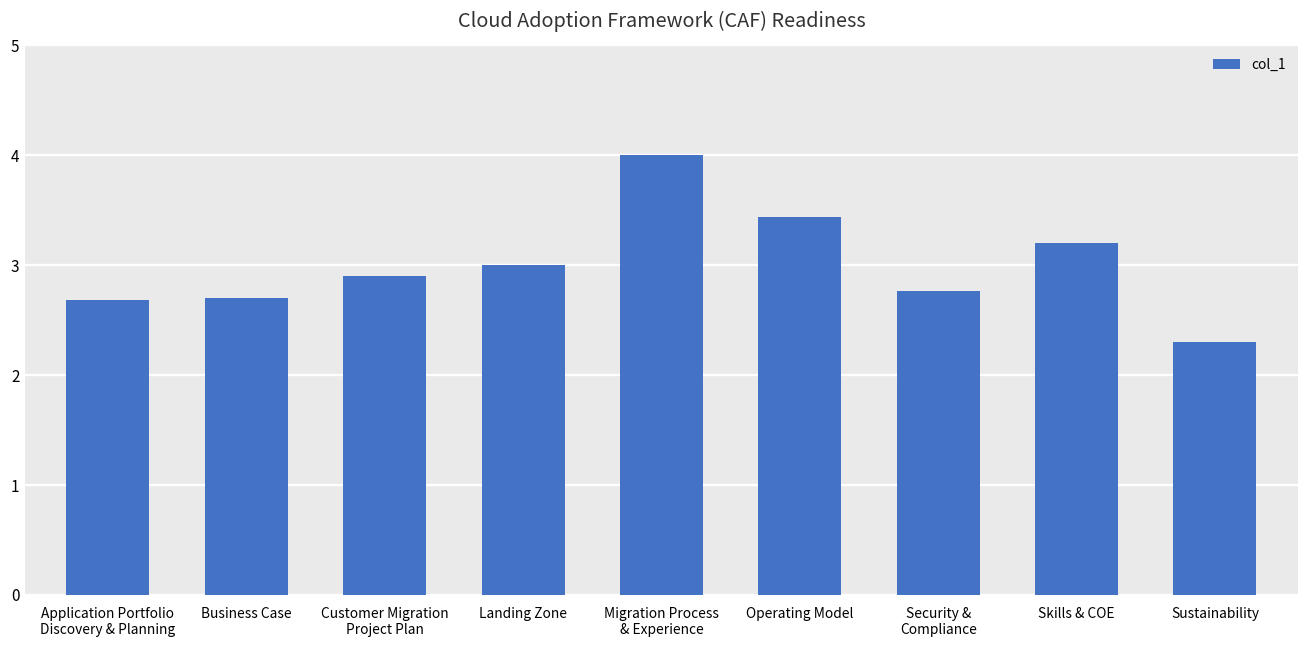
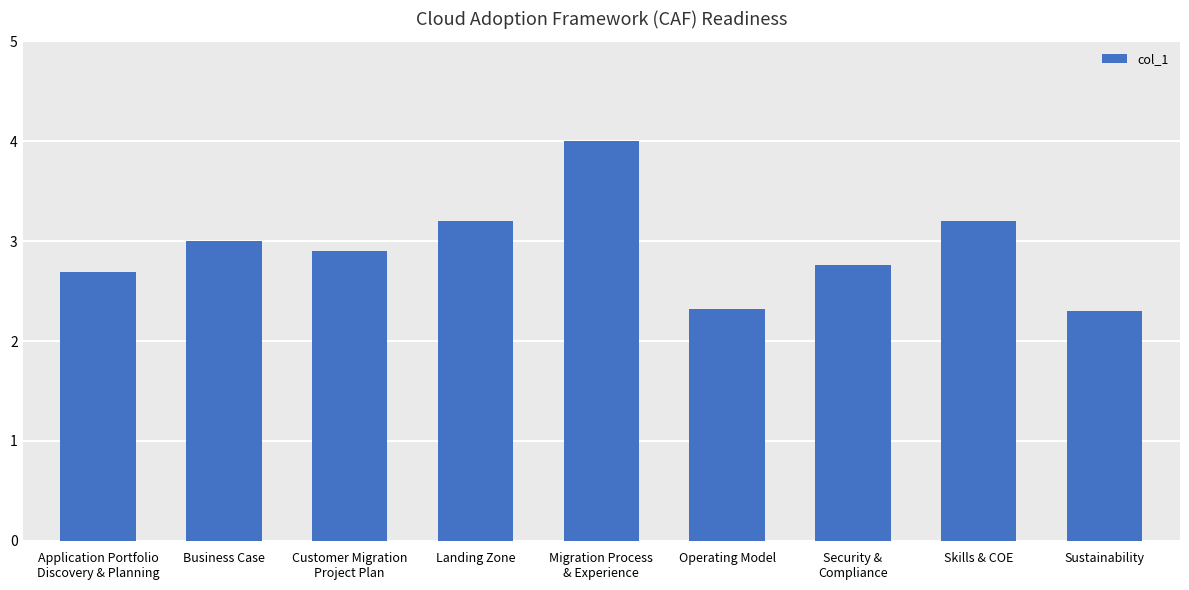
  {
    "Application Portfolio Discovery & Planning": 2.7,
-   "Business Case": 2.7,
+   "Business Case": 3.0,
    "Customer Migration Project Plan": 2.9,
-   "Landing Zone": 3.0,
+   "Landing Zone": 3.2,
    "Migration Process & Experience": 4.0,
-   "Operating Model": 3.4,
+   "Operating Model": 2.3,
    "Security & Compliance": 2.8,
    "Skills & COE": 3.2,
    "Sustainability": 2.3
  }
